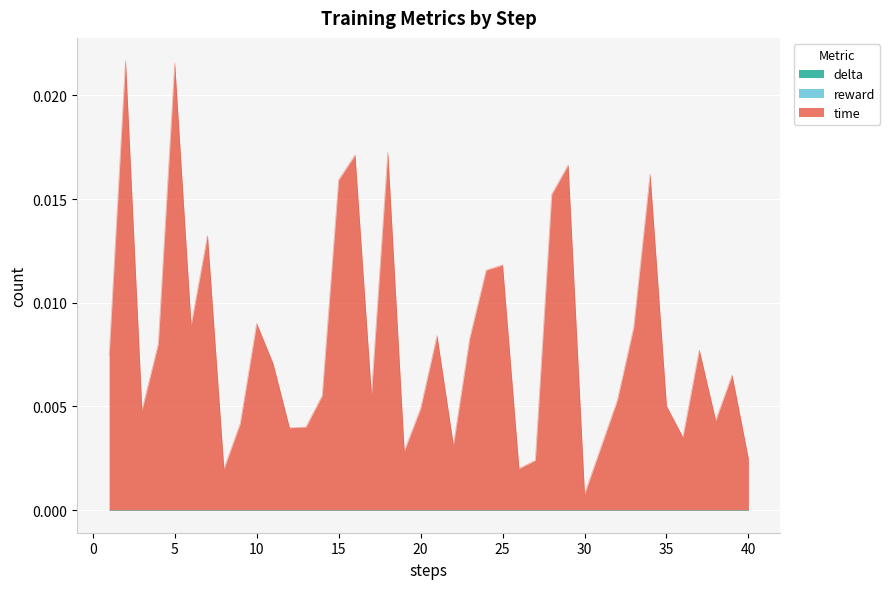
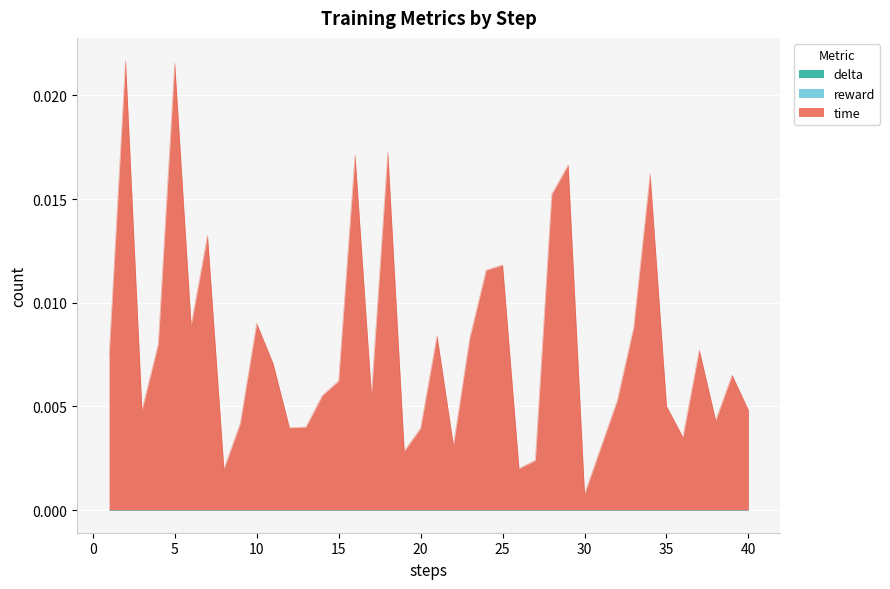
  {
    "reward": {
      "5": 0.0000,
      "10": 0.0000,
      "15": 0.0000,
      "20": 0.0000,
      "25": 0.0000,
      "30": 0.0000,
      "35": 0.0000,
      "40": 0.0000
    },
    "time": {
      "5": 0.0216,
      "10": 0.0090,
-     "15": 0.0159,
-     "20": 0.0049,
+     "15": 0.0062,
+     "20": 0.0040,
      "25": 0.0118,
      "30": 0.0008,
      "35": 0.0050,
-     "40": 0.0025
+     "40": 0.0048
    }
  }
